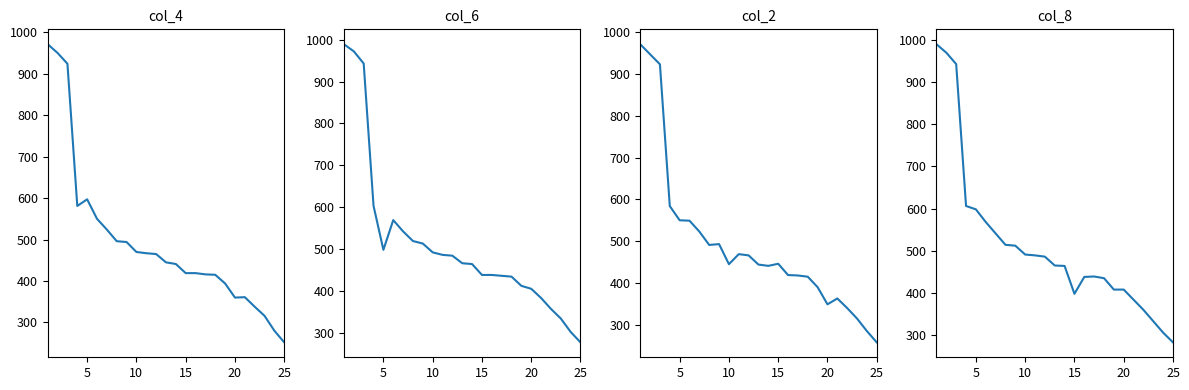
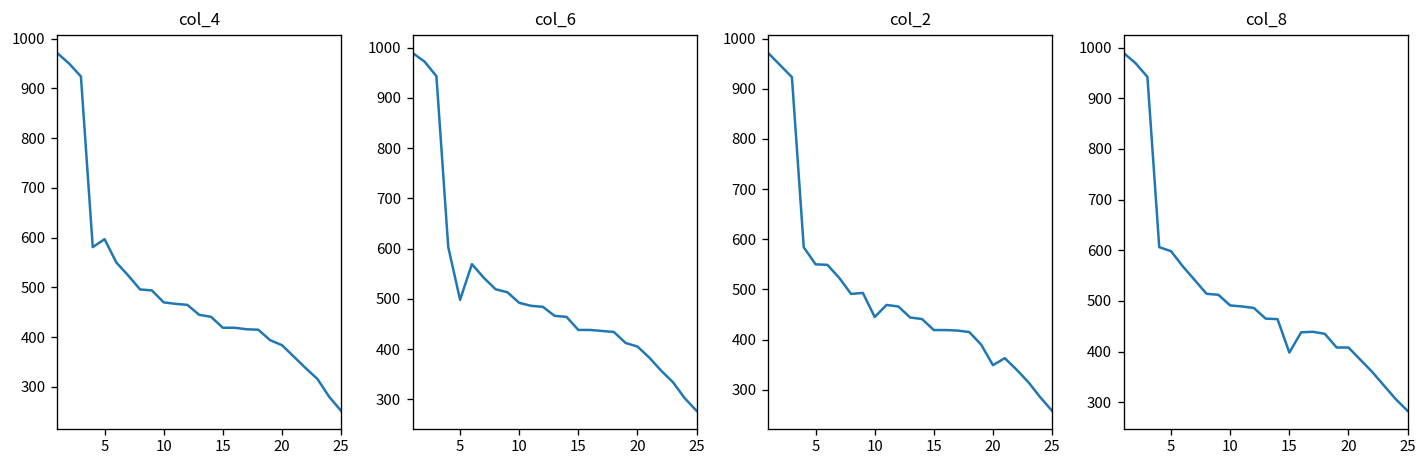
  {
    "col_4": {
      "5": 600,
      "10": 470,
      "15": 420,
-     "20": 360,
+     "20": 380,
      "25": 250
    },
    "col_6": {
      "5": 500,
      "10": 490,
      "15": 440,
      "20": 410,
      "25": 280
    },
    "col_2": {
      "5": 550,
      "10": 450,
-     "15": 450,
+     "15": 420,
      "20": 350,
      "25": 260
    },
    "col_8": {
      "5": 600,
      "10": 490,
      "15": 400,
      "20": 410,
      "25": 280
    }
  }
